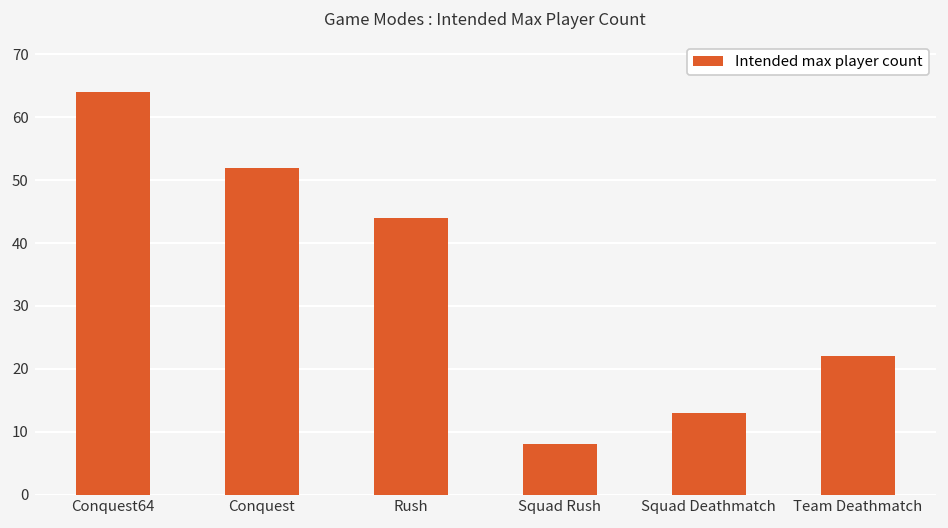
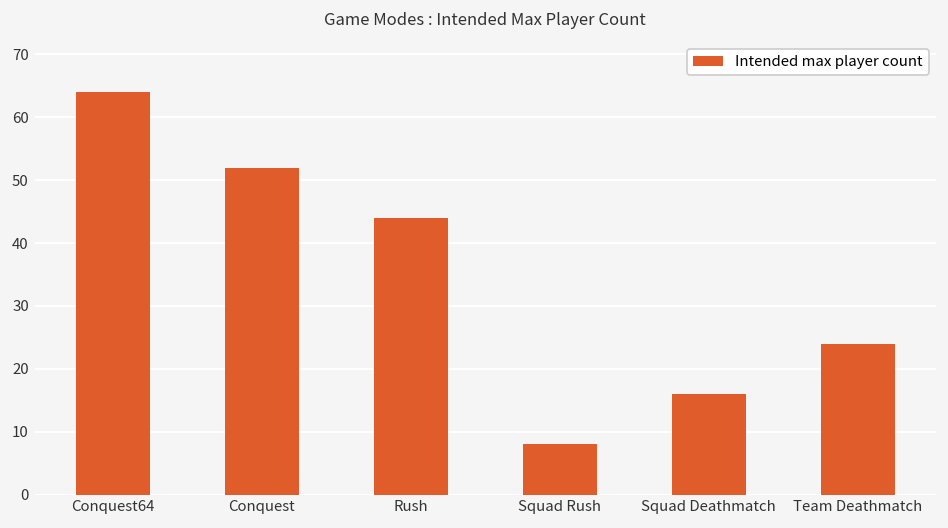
  {
    "Conquest64": 64,
    "Conquest": 52,
    "Rush": 44,
    "Squad Rush": 8,
-   "Squad Deathmatch": 13,
-   "Team Deathmatch": 22
+   "Squad Deathmatch": 16,
+   "Team Deathmatch": 24
  }
